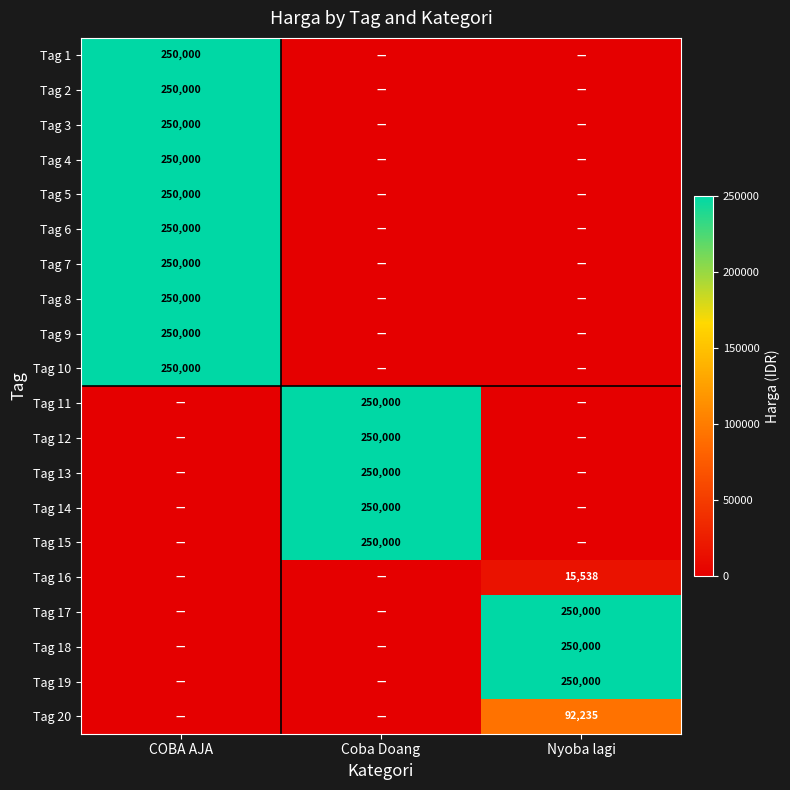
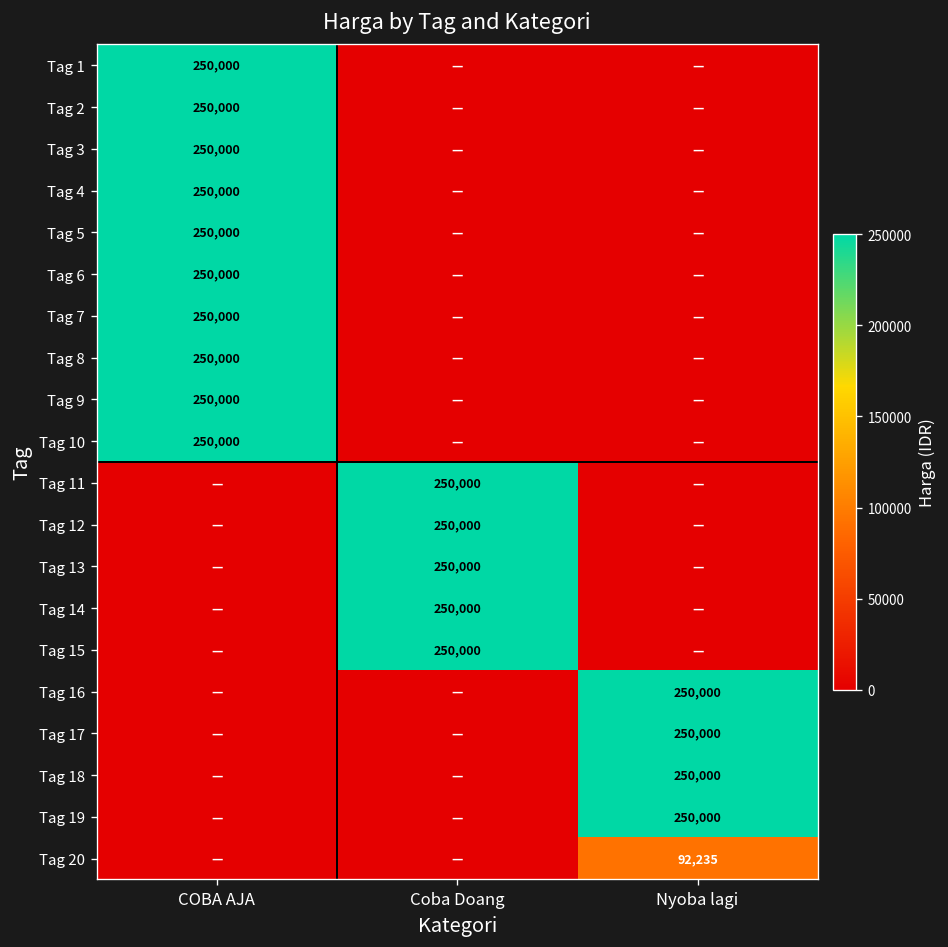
  {
    "Tag 1": {
      "COBA AJA": "250,000"
    },
    "Tag 2": {
      "COBA AJA": "250,000"
    },
    "Tag 3": {
      "COBA AJA": "250,000"
    },
    "Tag 4": {
      "COBA AJA": "250,000"
    },
    "Tag 5": {
      "COBA AJA": "250,000"
    },
    "Tag 6": {
      "COBA AJA": "250,000"
    },
    "Tag 7": {
      "COBA AJA": "250,000"
    },
    "Tag 8": {
      "COBA AJA": "250,000"
    },
    "Tag 9": {
      "COBA AJA": "250,000"
    },
    "Tag 10": {
      "COBA AJA": "250,000"
    },
    "Tag 11": {
      "Coba Doang": "250,000"
    },
    "Tag 12": {
      "Coba Doang": "250,000"
    },
    "Tag 13": {
      "Coba Doang": "250,000"
    },
    "Tag 14": {
      "Coba Doang": "250,000"
    },
    "Tag 15": {
      "Coba Doang": "250,000"
    },
    "Tag 16": {
-     "Nyoba lagi": "15,538"
+     "Nyoba lagi": "250,000"
    },
    "Tag 17": {
      "Nyoba lagi": "250,000"
    },
    "Tag 18": {
      "Nyoba lagi": "250,000"
    },
    "Tag 19": {
      "Nyoba lagi": "250,000"
    },
    "Tag 20": {
      "Nyoba lagi": "92,235"
    }
  }
